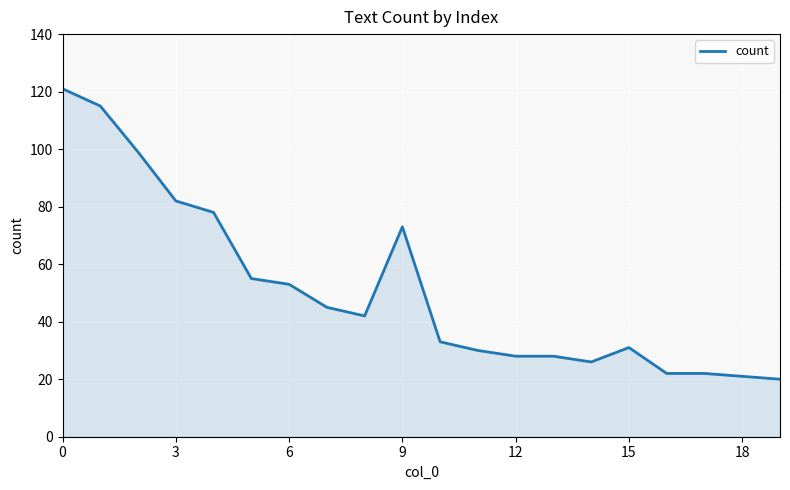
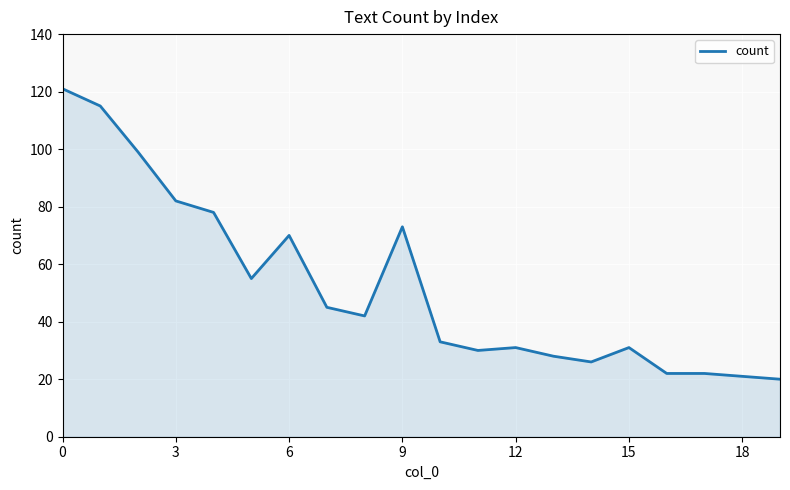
  {
    "0": 121,
    "3": 82,
-   "6": 53,
+   "6": 70,
    "9": 73,
-   "12": 28,
+   "12": 31,
    "15": 31,
    "18": 21
  }
